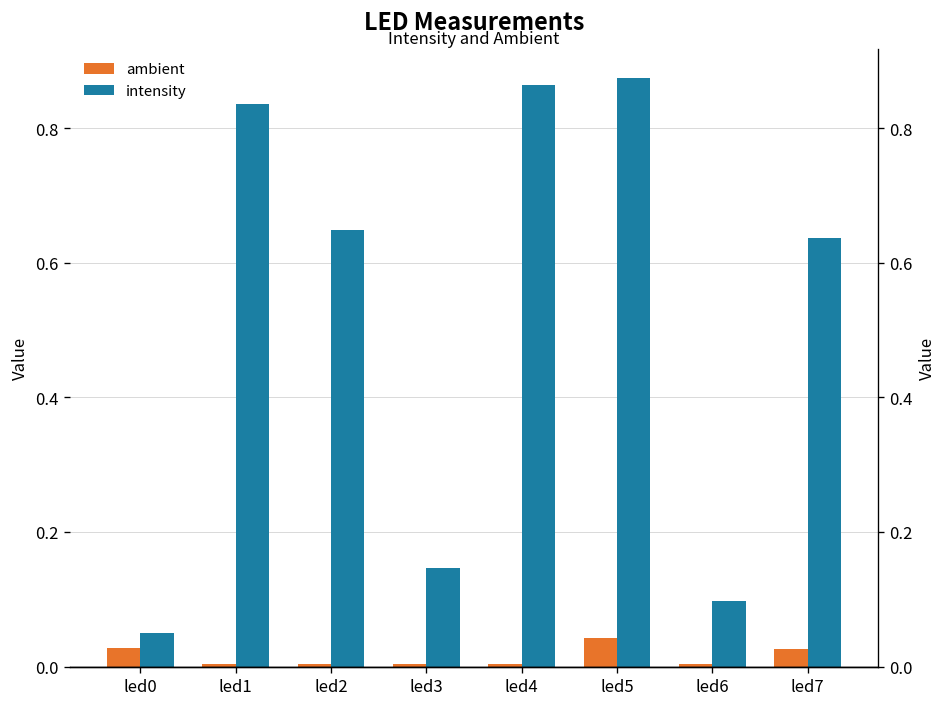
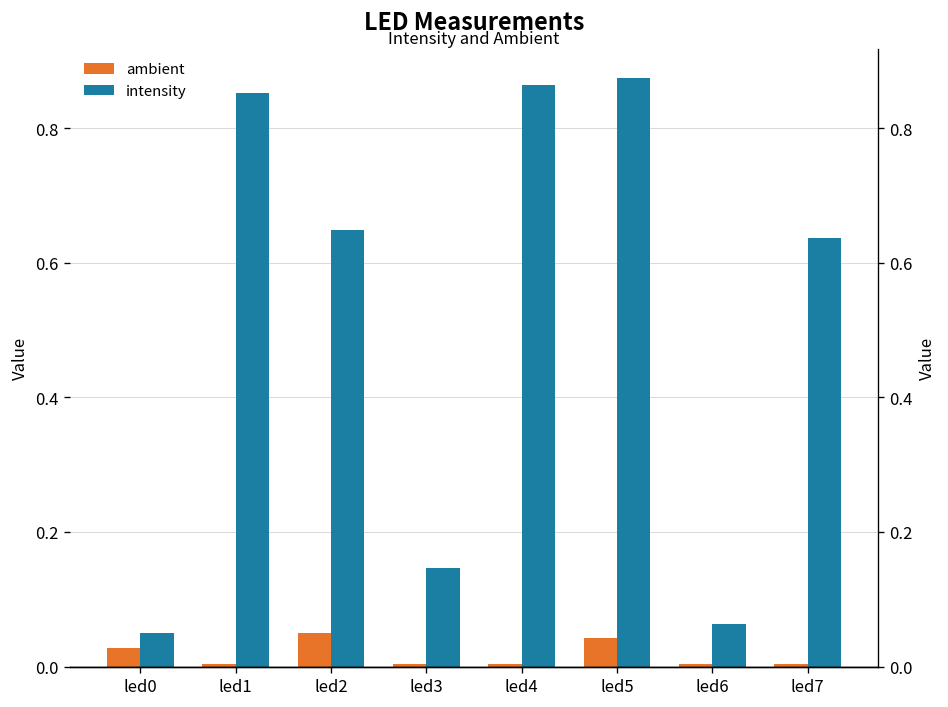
  {
    "ambient": {
      "led0": 0.03,
-     "led2": 0.00,
+     "led2": 0.05,
      "led5": 0.04,
-     "led7": 0.03
+     "led7": 0.00
    },
    "intensity": {
      "led0": 0.05,
-     "led1": 0.84,
+     "led1": 0.85,
      "led2": 0.65,
      "led3": 0.15,
      "led4": 0.86,
      "led5": 0.87,
-     "led6": 0.10,
+     "led6": 0.06,
      "led7": 0.64
    }
  }
